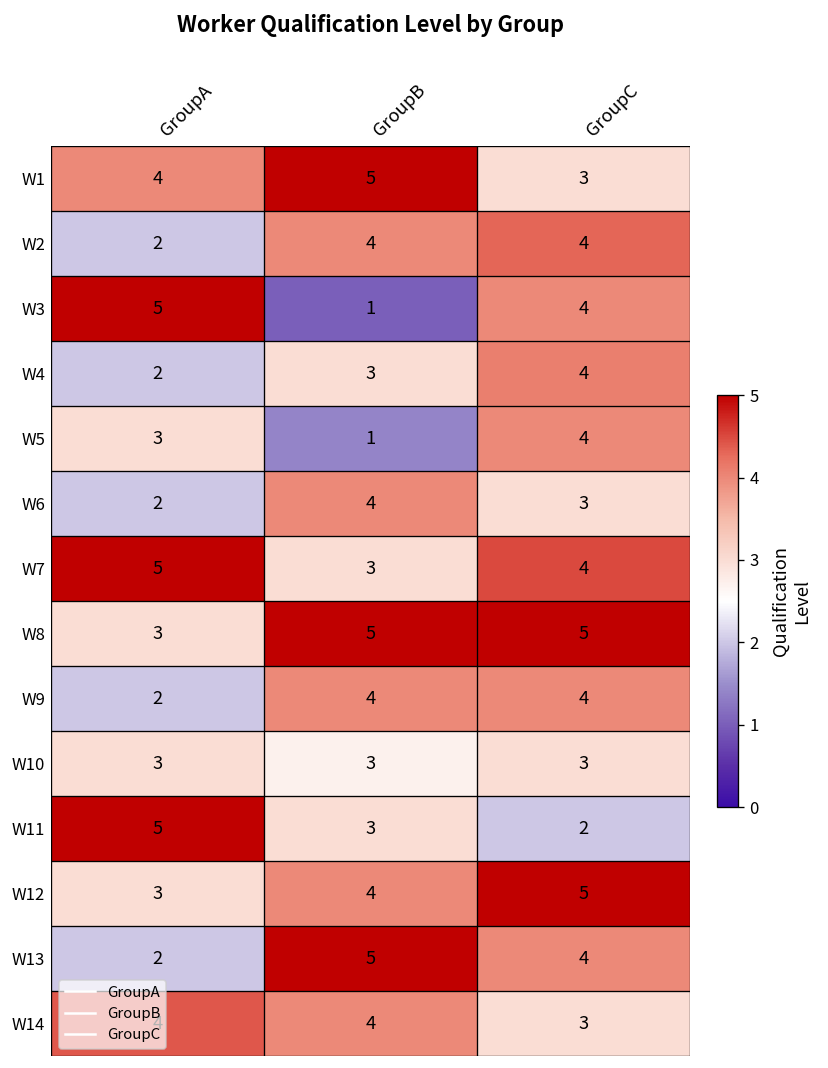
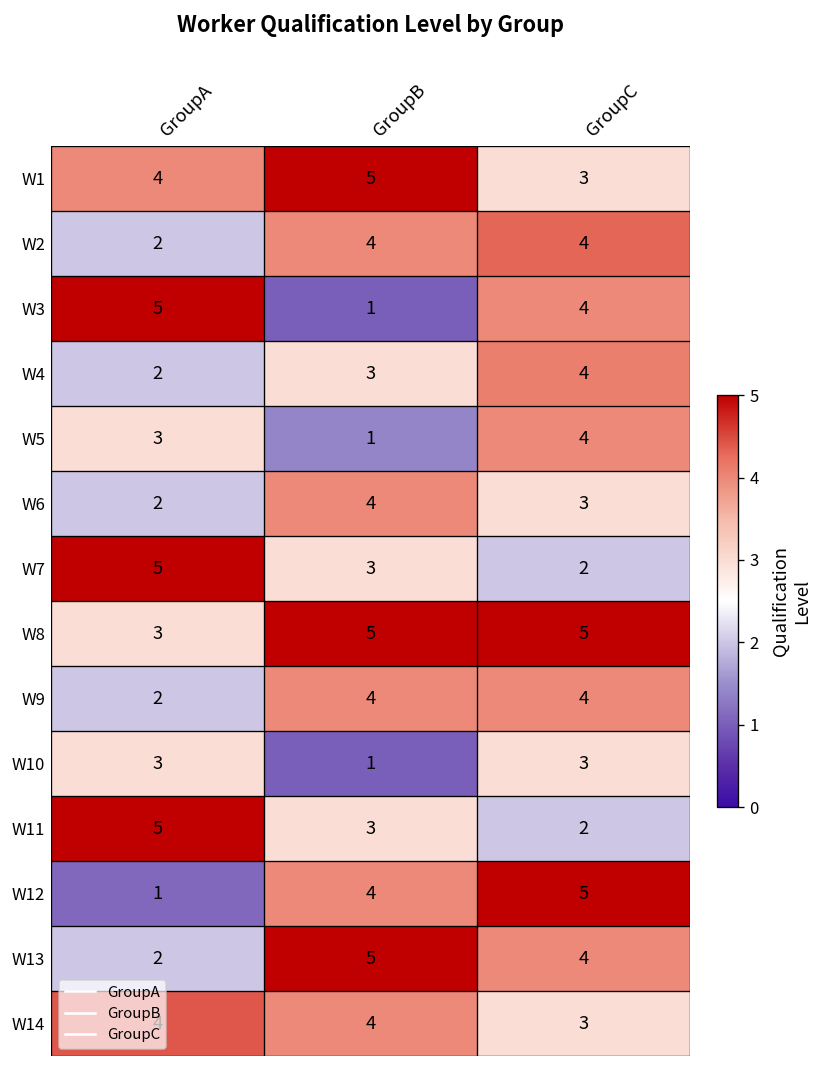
  {
    "W1": {
      "GroupA": 4,
      "GroupB": 5,
      "GroupC": 3
    },
    "W2": {
      "GroupA": 2,
      "GroupB": 4,
      "GroupC": 4
    },
    "W3": {
      "GroupA": 5,
      "GroupB": 1,
      "GroupC": 4
    },
    "W4": {
      "GroupA": 2,
      "GroupB": 3,
      "GroupC": 4
    },
    "W5": {
      "GroupA": 3,
      "GroupB": 1,
      "GroupC": 4
    },
    "W6": {
      "GroupA": 2,
      "GroupB": 4,
      "GroupC": 3
    },
    "W7": {
      "GroupA": 5,
      "GroupB": 3,
-     "GroupC": 4
+     "GroupC": 2
    },
    "W8": {
      "GroupA": 3,
      "GroupB": 5,
      "GroupC": 5
    },
    "W9": {
      "GroupA": 2,
      "GroupB": 4,
      "GroupC": 4
    },
    "W10": {
      "GroupA": 3,
-     "GroupB": 3,
+     "GroupB": 1,
      "GroupC": 3
    },
    "W11": {
      "GroupA": 5,
      "GroupB": 3,
      "GroupC": 2
    },
    "W12": {
-     "GroupA": 3,
+     "GroupA": 1,
      "GroupB": 4,
      "GroupC": 5
    },
    "W13": {
      "GroupA": 2,
      "GroupB": 5,
      "GroupC": 4
    },
    "W14": {
      "GroupB": 4,
      "GroupC": 3
    }
  }
